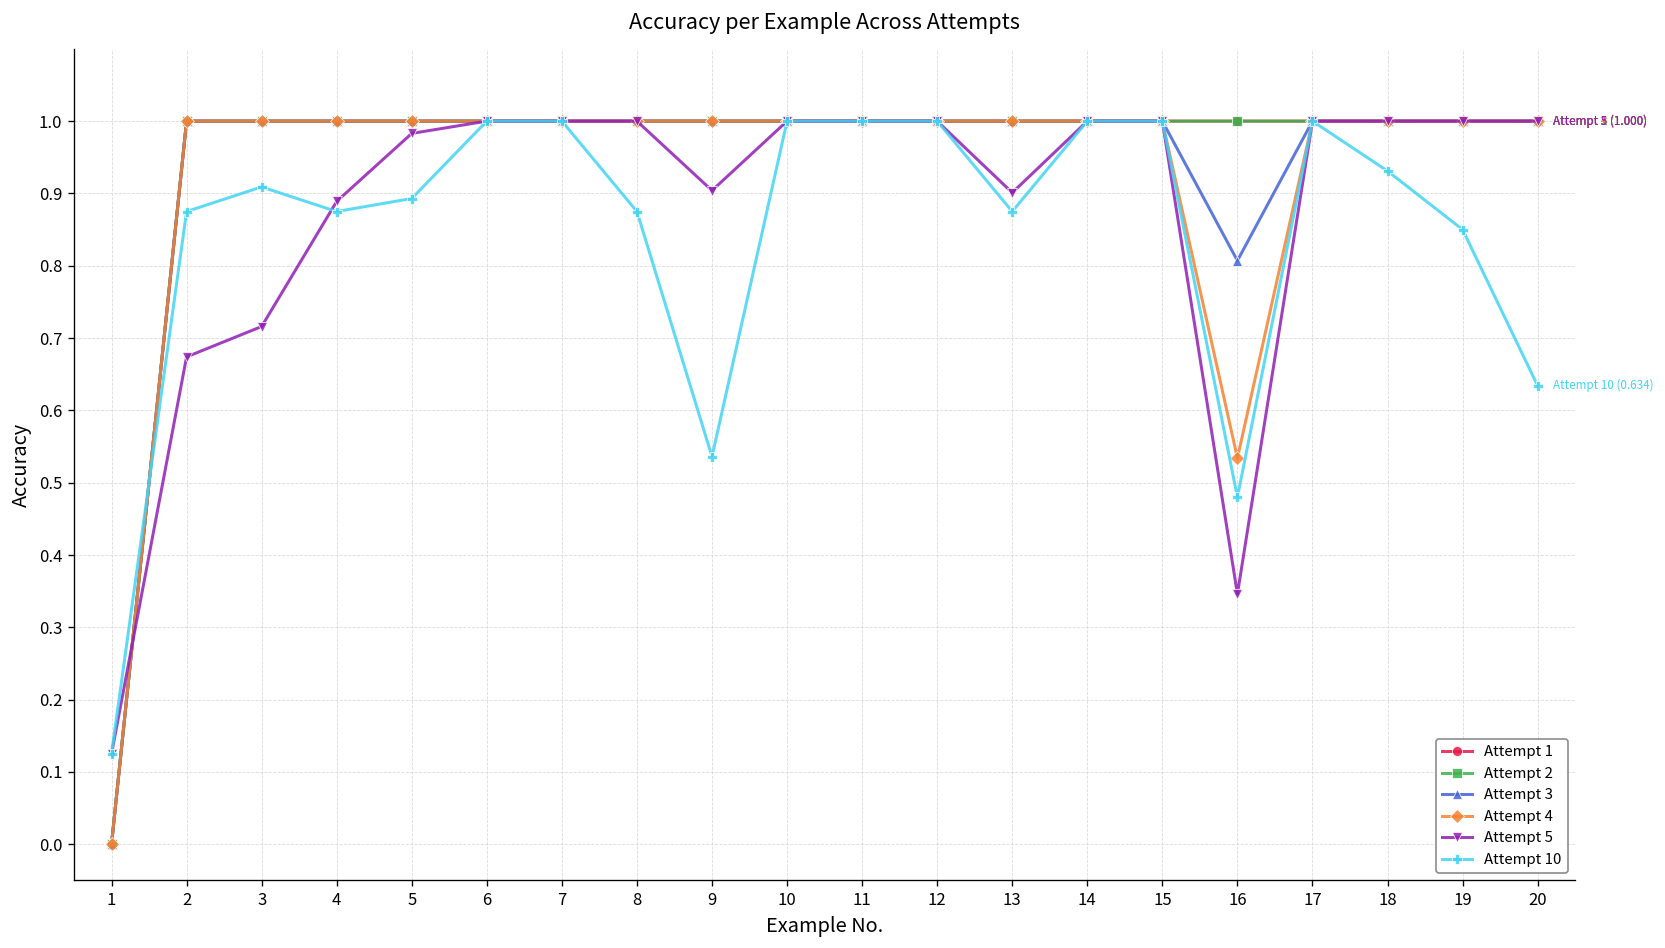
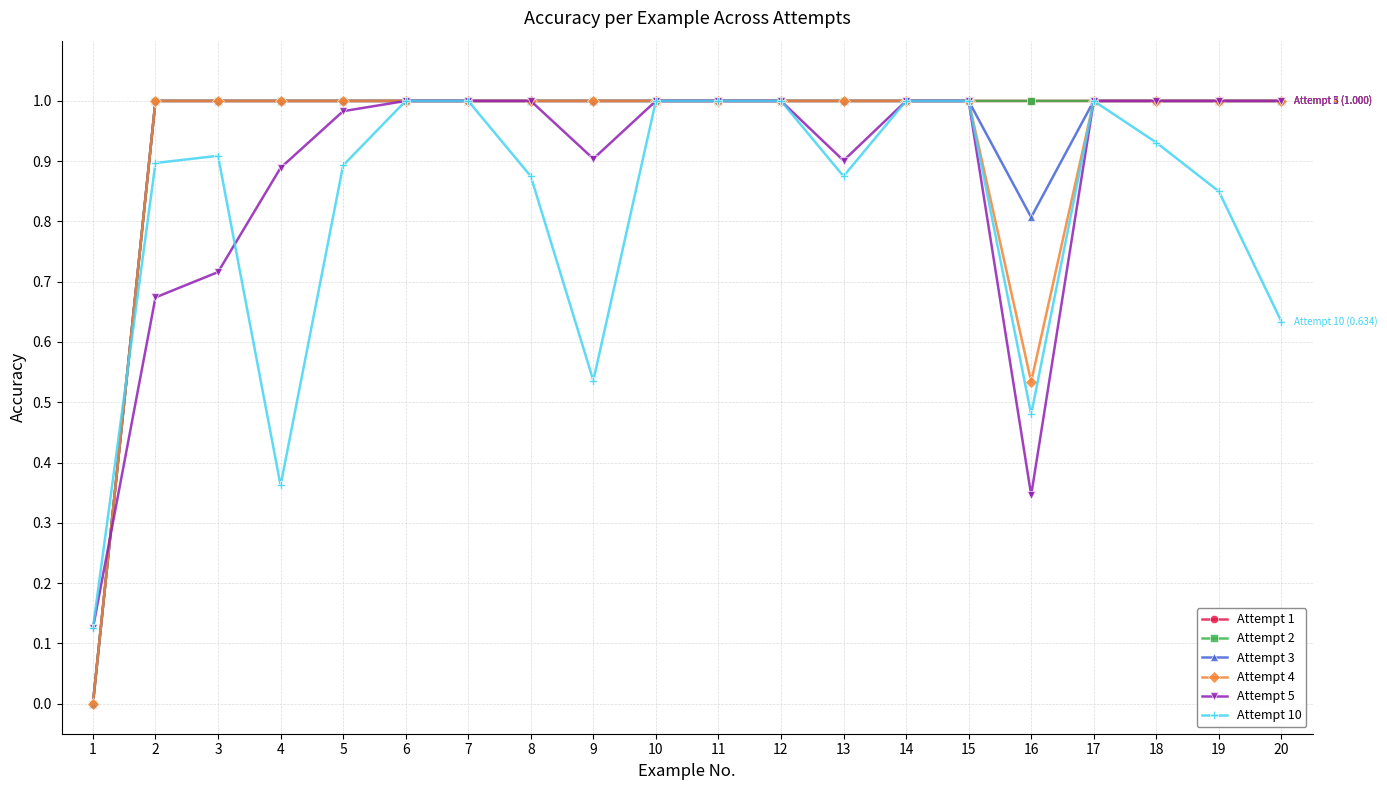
  {
    "Attempt 2": {
      "16": 1.00
    },
    "Attempt 3": {
      "16": 0.81
    },
    "Attempt 4": {
      "16": 0.53
    },
    "Attempt 5": {
      "2": 0.67,
      "3": 0.72,
      "4": 0.89,
      "5": 0.98,
      "9": 0.90,
      "13": 0.90,
      "16": 0.35
    },
    "Attempt 10": {
-     "2": 0.88,
+     "2": 0.90,
      "3": 0.91,
-     "4": 0.88,
+     "4": 0.36,
      "5": 0.89,
      "8": 0.88,
      "9": 0.54,
      "13": 0.88,
      "16": 0.48,
      "18": 0.93,
      "19": 0.85
    }
  }
